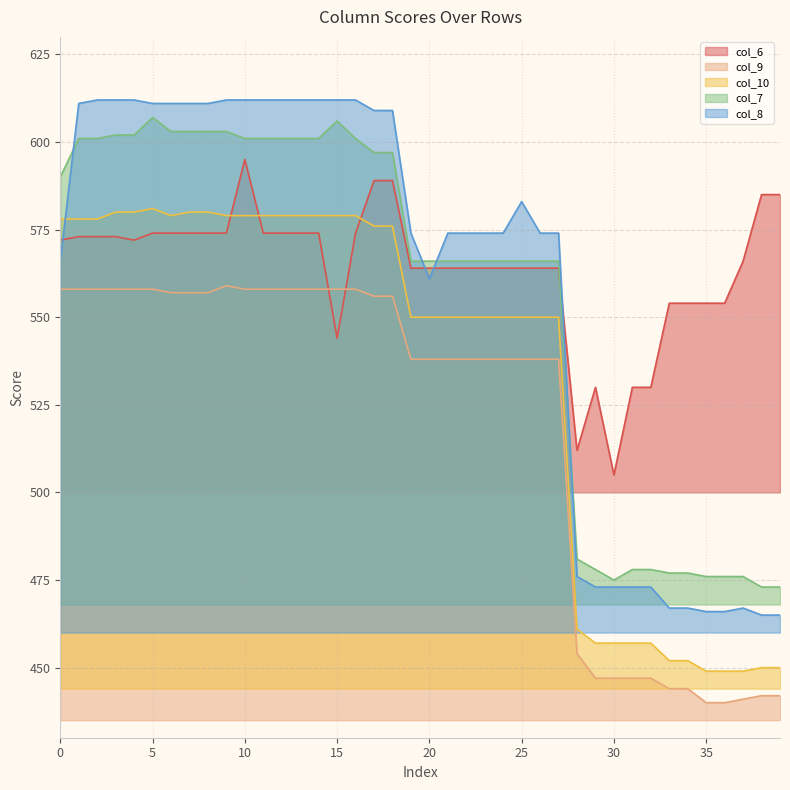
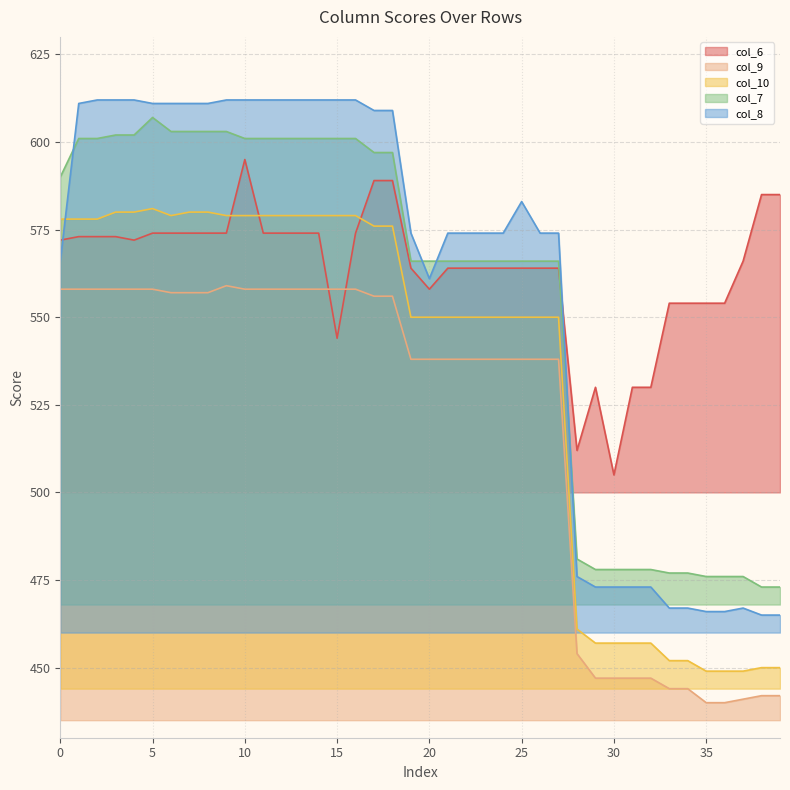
  {
    "col_6": {
      "0": 572,
      "5": 574,
      "10": 595,
      "15": 544,
-     "20": 564,
+     "20": 558,
      "25": 564,
      "30": 505,
      "35": 554
    },
    "col_7": {
      "0": 590,
      "5": 607,
      "10": 601,
-     "15": 606,
+     "15": 601,
      "20": 566,
      "25": 566,
-     "30": 475,
+     "30": 478,
      "35": 476
    },
    "col_8": {
      "0": 566,
      "5": 611,
      "10": 612,
      "15": 612,
      "20": 561,
      "25": 583,
      "30": 473,
      "35": 466
    }
  }
